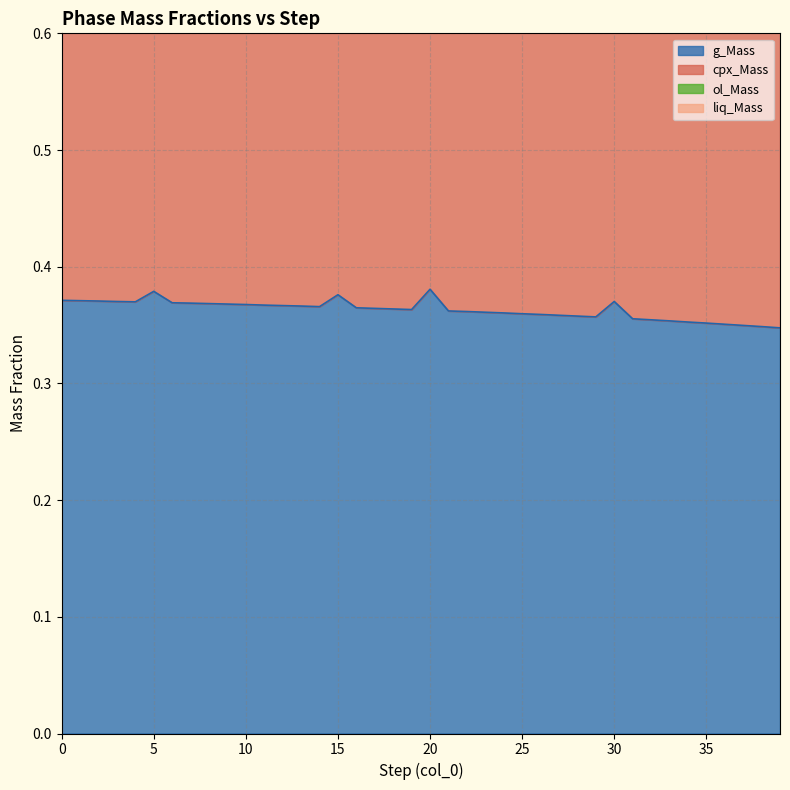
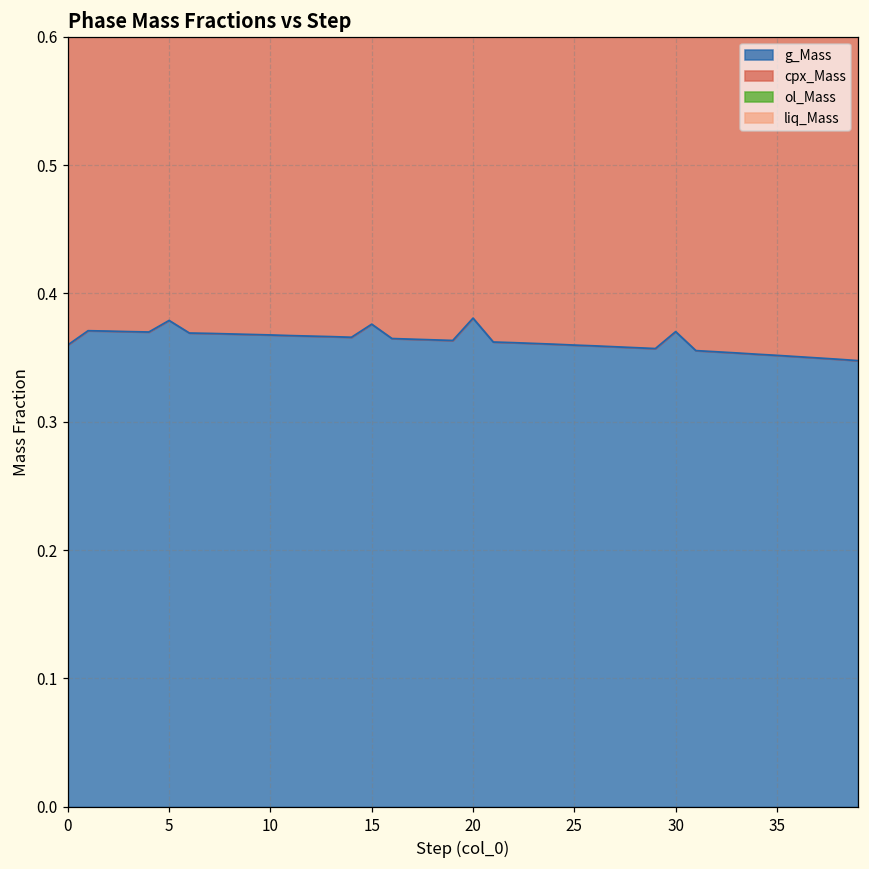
  {
    "g_Mass": {
-     "0": 0.371,
+     "0": 0.360,
      "5": 0.379,
      "10": 0.368,
      "15": 0.376,
      "20": 0.381,
      "25": 0.360,
      "30": 0.370,
      "35": 0.352
    }
  }
